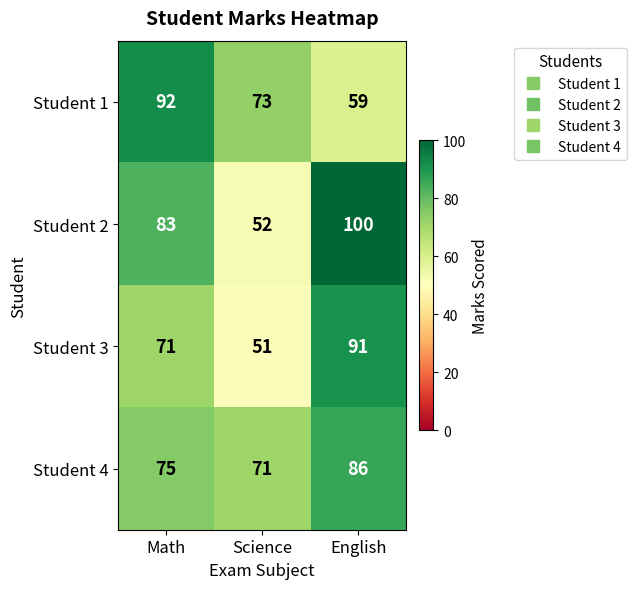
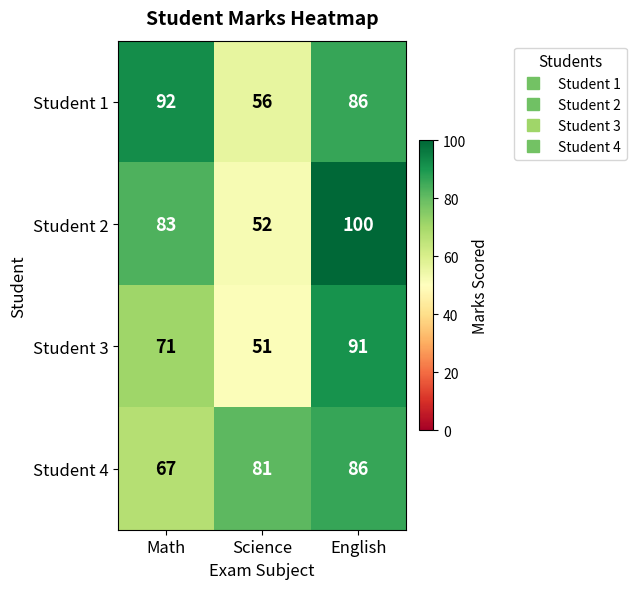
  {
    "Student 1": {
      "Math": 92,
-     "Science": 73,
-     "English": 59
+     "Science": 56,
+     "English": 86
    },
    "Student 2": {
      "Math": 83,
      "Science": 52,
      "English": 100
    },
    "Student 3": {
      "Math": 71,
      "Science": 51,
      "English": 91
    },
    "Student 4": {
-     "Math": 75,
-     "Science": 71,
+     "Math": 67,
+     "Science": 81,
      "English": 86
    }
  }
